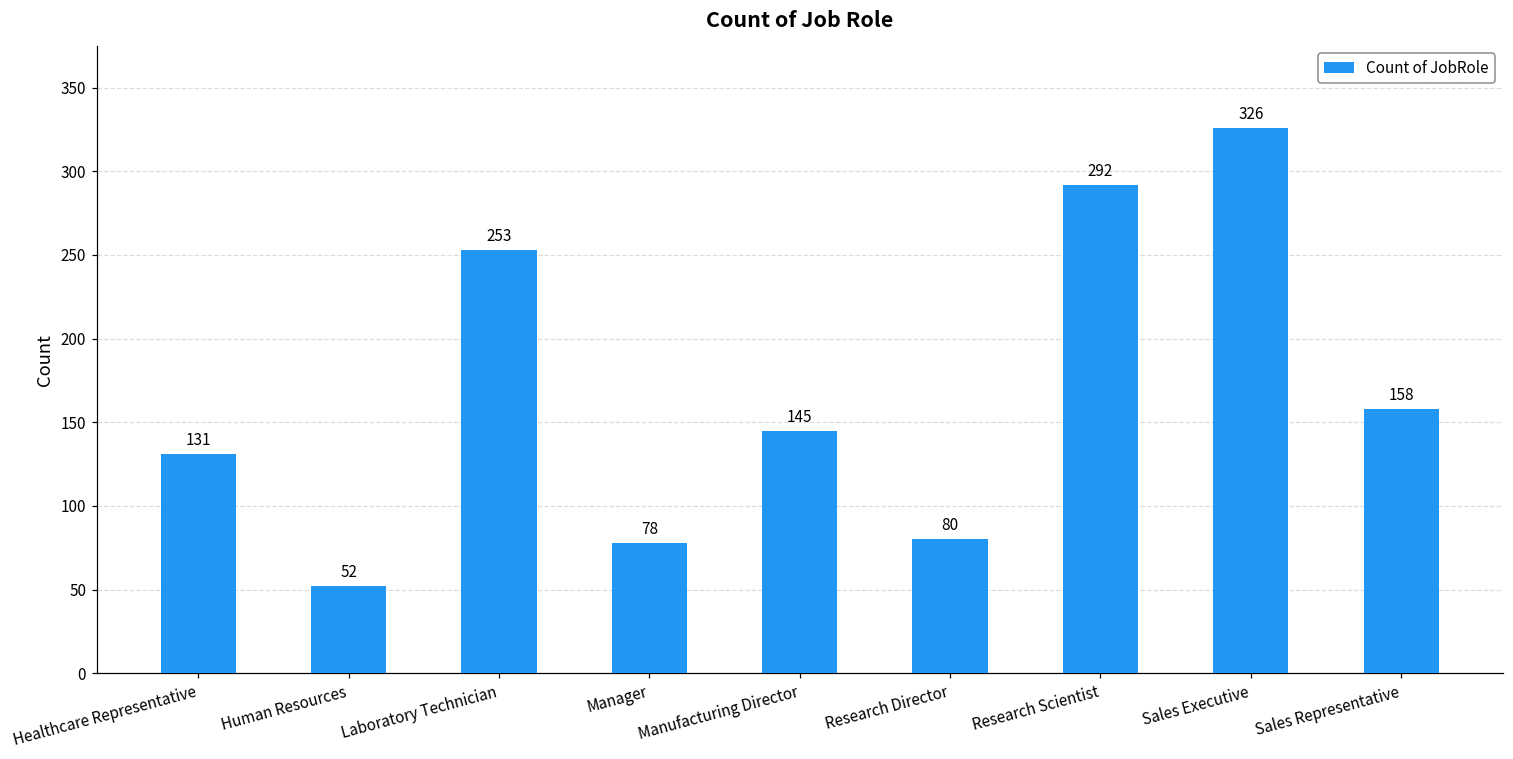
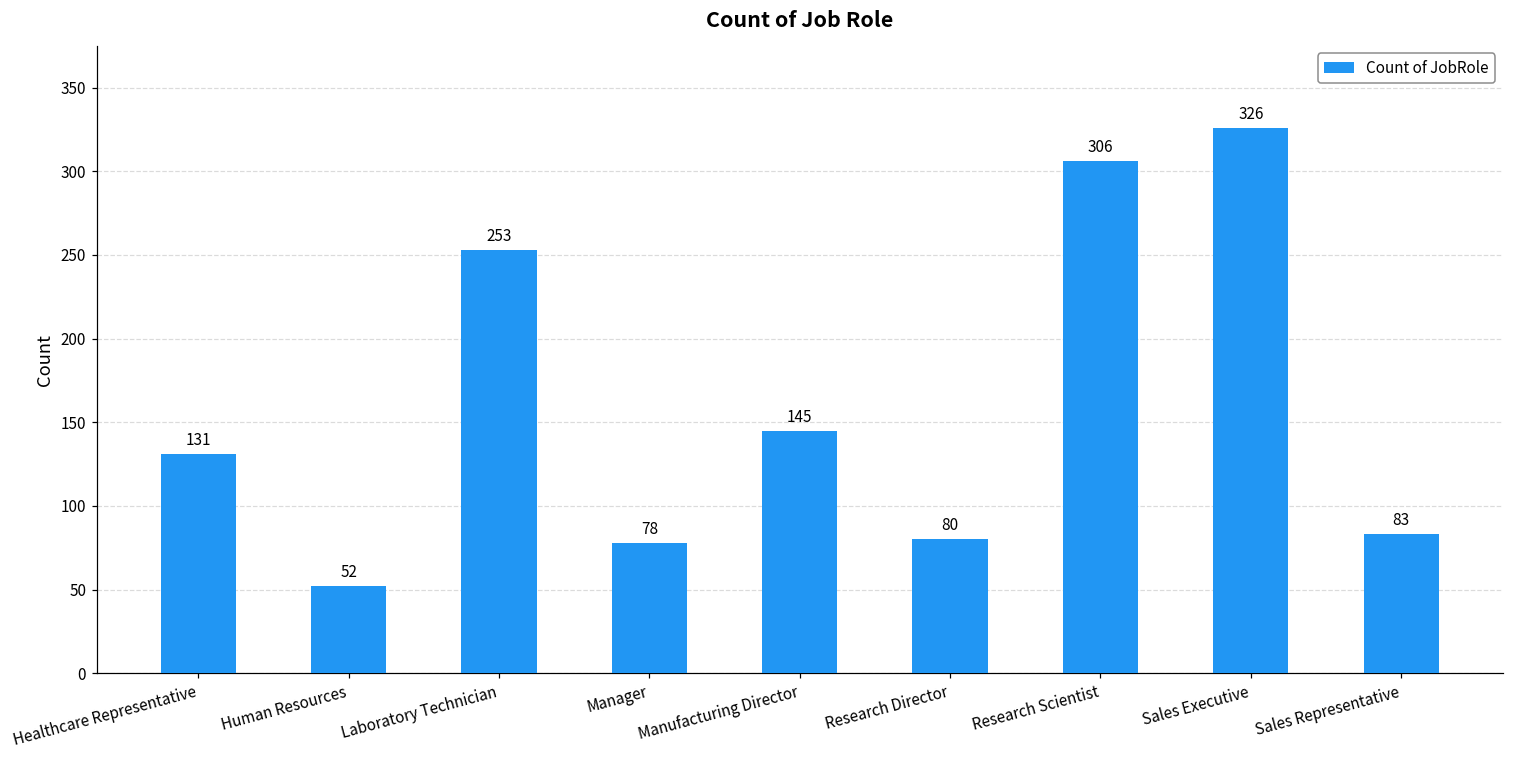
  {
    "Healthcare Representative": 131,
    "Human Resources": 52,
    "Laboratory Technician": 253,
    "Manager": 78,
    "Manufacturing Director": 145,
    "Research Director": 80,
-   "Research Scientist": 292,
+   "Research Scientist": 306,
    "Sales Executive": 326,
-   "Sales Representative": 158
+   "Sales Representative": 83
  }
